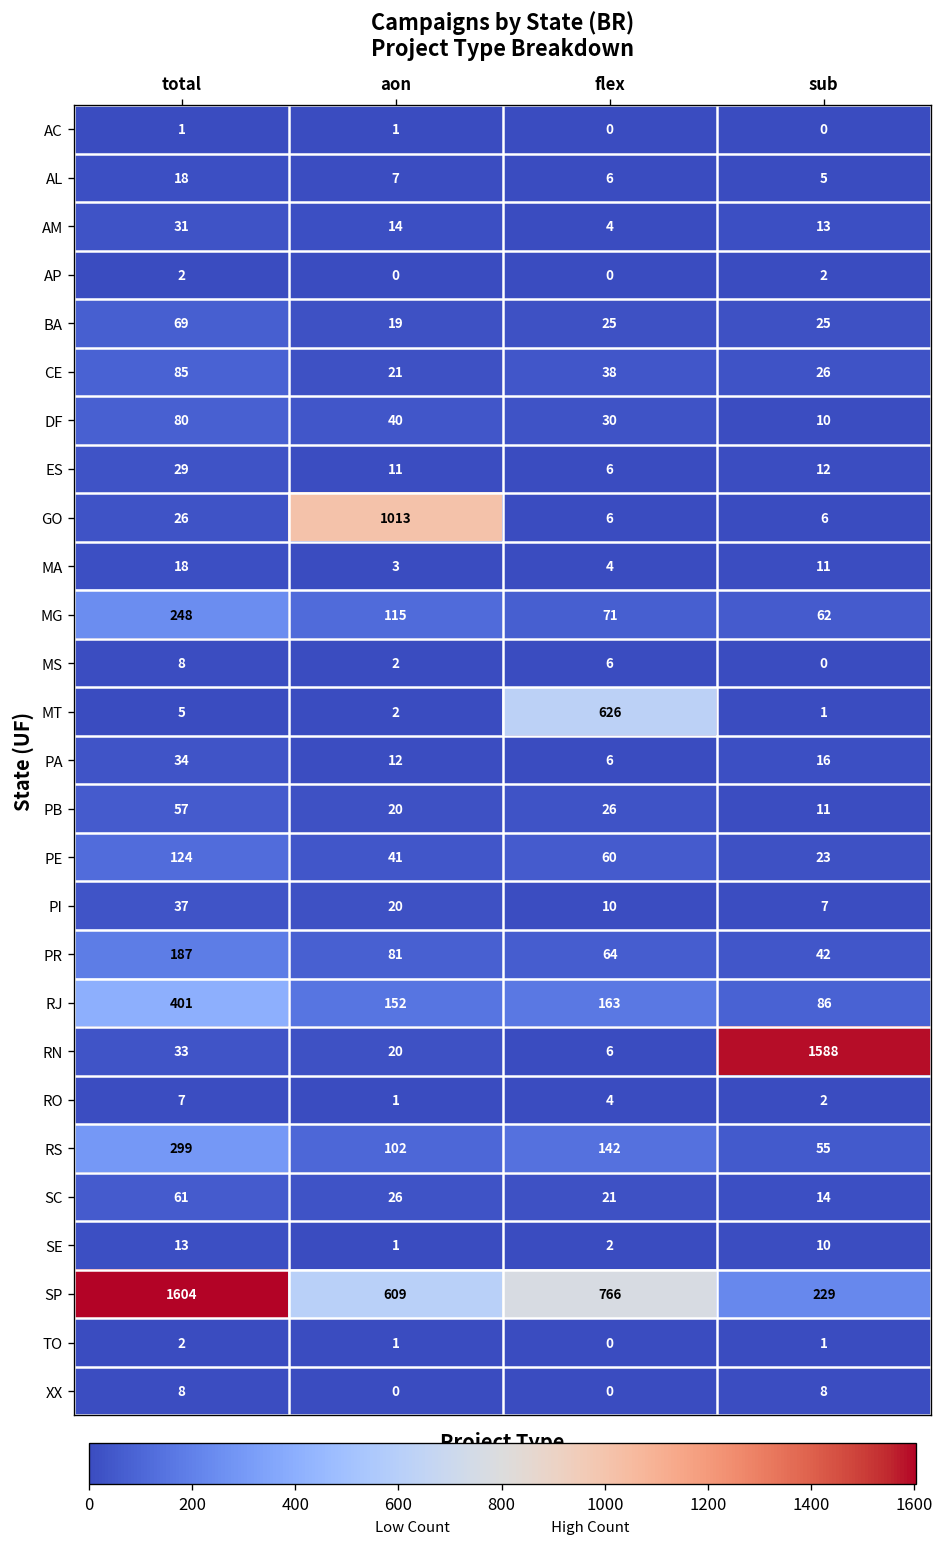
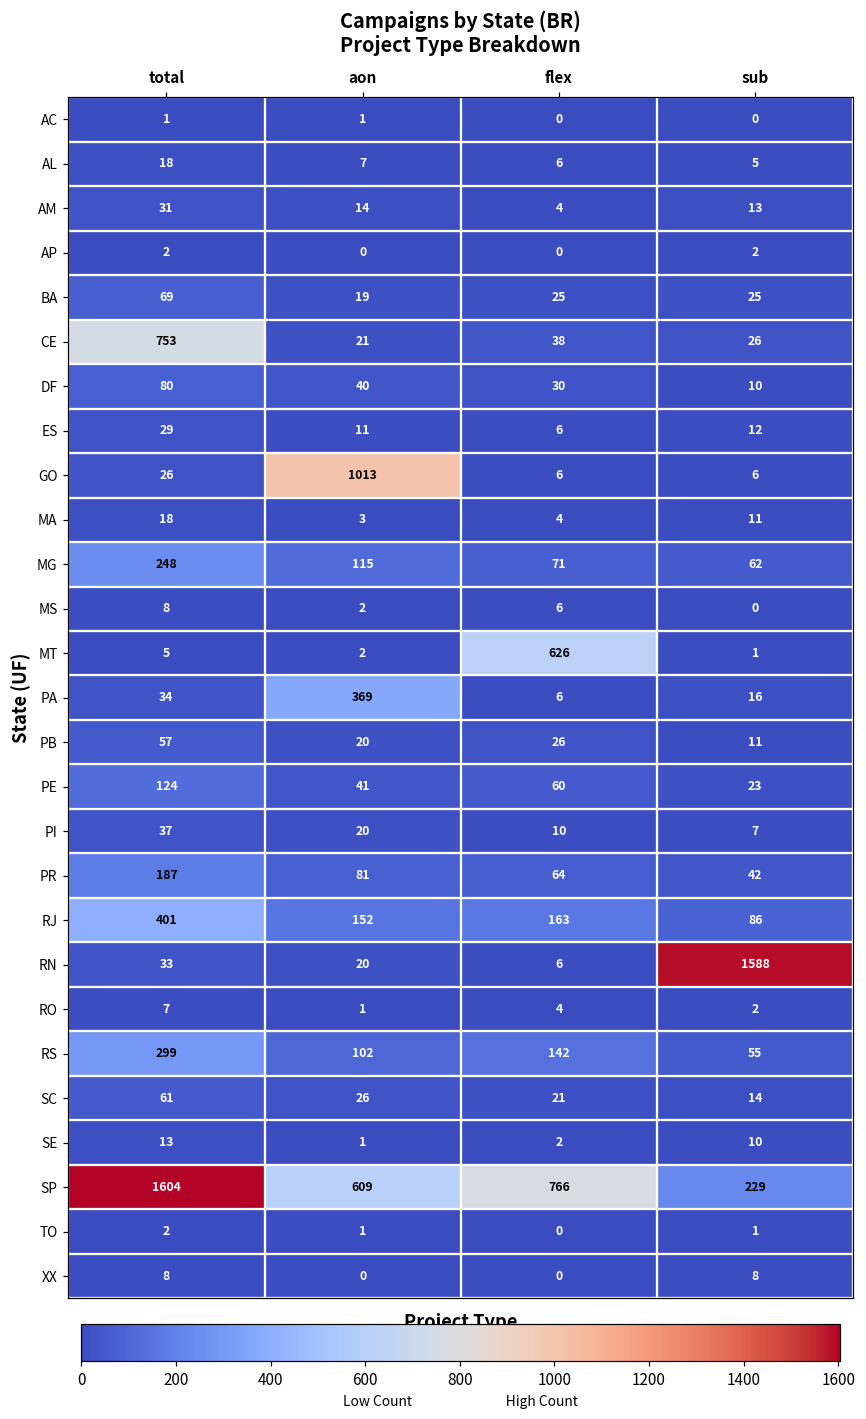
  {
    "AC": {
      "total": 1,
      "aon": 1,
      "flex": 0,
      "sub": 0
    },
    "AL": {
      "total": 18,
      "aon": 7,
      "flex": 6,
      "sub": 5
    },
    "AM": {
      "total": 31,
      "aon": 14,
      "flex": 4,
      "sub": 13
    },
    "AP": {
      "total": 2,
      "aon": 0,
      "flex": 0,
      "sub": 2
    },
    "BA": {
      "total": 69,
      "aon": 19,
      "flex": 25,
      "sub": 25
    },
    "CE": {
-     "total": 85,
+     "total": 753,
      "aon": 21,
      "flex": 38,
      "sub": 26
    },
    "DF": {
      "total": 80,
      "aon": 40,
      "flex": 30,
      "sub": 10
    },
    "ES": {
      "total": 29,
      "aon": 11,
      "flex": 6,
      "sub": 12
    },
    "GO": {
      "total": 26,
      "aon": 1013,
      "flex": 6,
      "sub": 6
    },
    "MA": {
      "total": 18,
      "aon": 3,
      "flex": 4,
      "sub": 11
    },
    "MG": {
      "total": 248,
      "aon": 115,
      "flex": 71,
      "sub": 62
    },
    "MS": {
      "total": 8,
      "aon": 2,
      "flex": 6,
      "sub": 0
    },
    "MT": {
      "total": 5,
      "aon": 2,
      "flex": 626,
      "sub": 1
    },
    "PA": {
      "total": 34,
-     "aon": 12,
+     "aon": 369,
      "flex": 6,
      "sub": 16
    },
    "PB": {
      "total": 57,
      "aon": 20,
      "flex": 26,
      "sub": 11
    },
    "PE": {
      "total": 124,
      "aon": 41,
      "flex": 60,
      "sub": 23
    },
    "PI": {
      "total": 37,
      "aon": 20,
      "flex": 10,
      "sub": 7
    },
    "PR": {
      "total": 187,
      "aon": 81,
      "flex": 64,
      "sub": 42
    },
    "RJ": {
      "total": 401,
      "aon": 152,
      "flex": 163,
      "sub": 86
    },
    "RN": {
      "total": 33,
      "aon": 20,
      "flex": 6,
      "sub": 1588
    },
    "RO": {
      "total": 7,
      "aon": 1,
      "flex": 4,
      "sub": 2
    },
    "RS": {
      "total": 299,
      "aon": 102,
      "flex": 142,
      "sub": 55
    },
    "SC": {
      "total": 61,
      "aon": 26,
      "flex": 21,
      "sub": 14
    },
    "SE": {
      "total": 13,
      "aon": 1,
      "flex": 2,
      "sub": 10
    },
    "SP": {
      "total": 1604,
      "aon": 609,
      "flex": 766,
      "sub": 229
    },
    "TO": {
      "total": 2,
      "aon": 1,
      "flex": 0,
      "sub": 1
    },
    "XX": {
      "total": 8,
      "aon": 0,
      "flex": 0,
      "sub": 8
    }
  }
